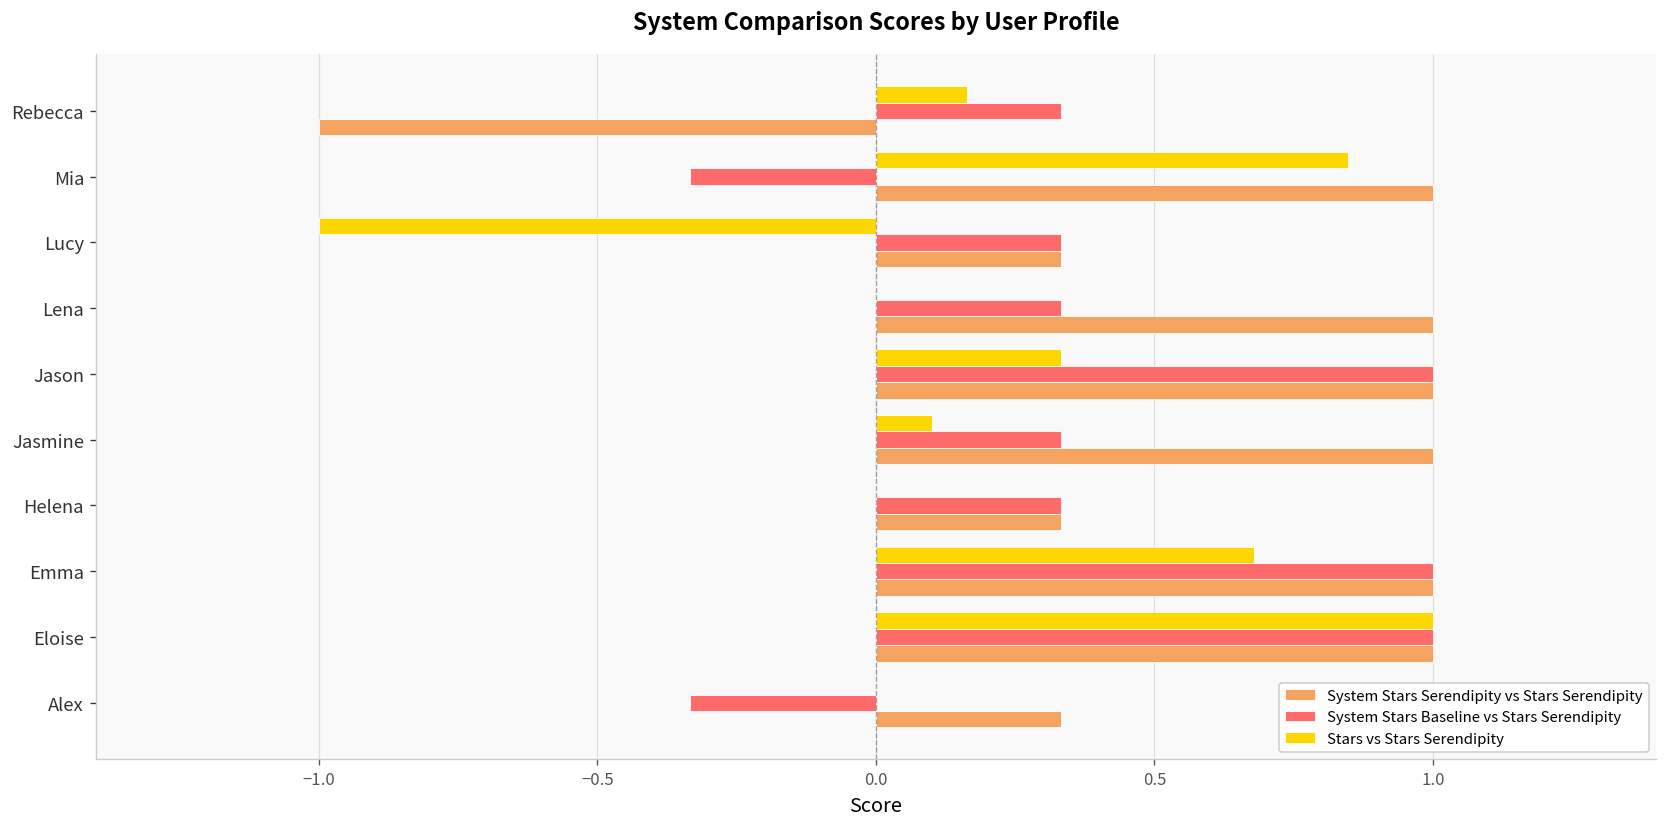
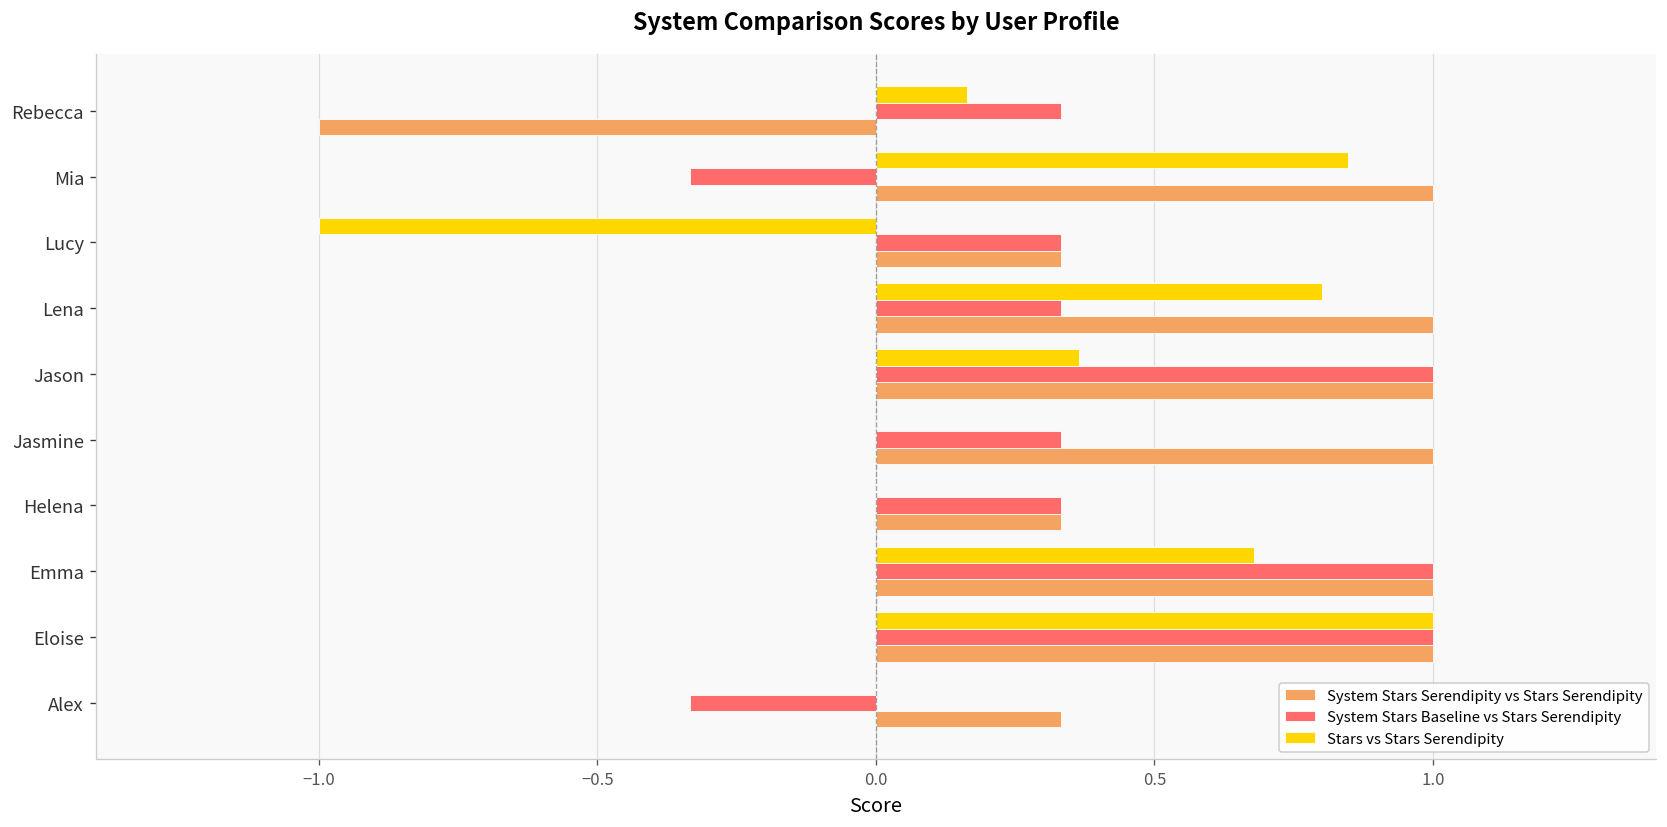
  {
    "Stars vs Stars Serendipity": {
      "Rebecca": 0.16,
      "Mia": 0.85,
      "Lucy": -1.00,
-     "Lena": 0.0,
-     "Jason": 0.33,
-     "Jasmine": 0.1,
+     "Lena": 0.8,
+     "Jason": 0.37,
+     "Jasmine": 0.0,
      "Helena": 0.00,
      "Emma": 0.68,
      "Eloise": 1.00,
      "Alex": 0.00
    }
  }
